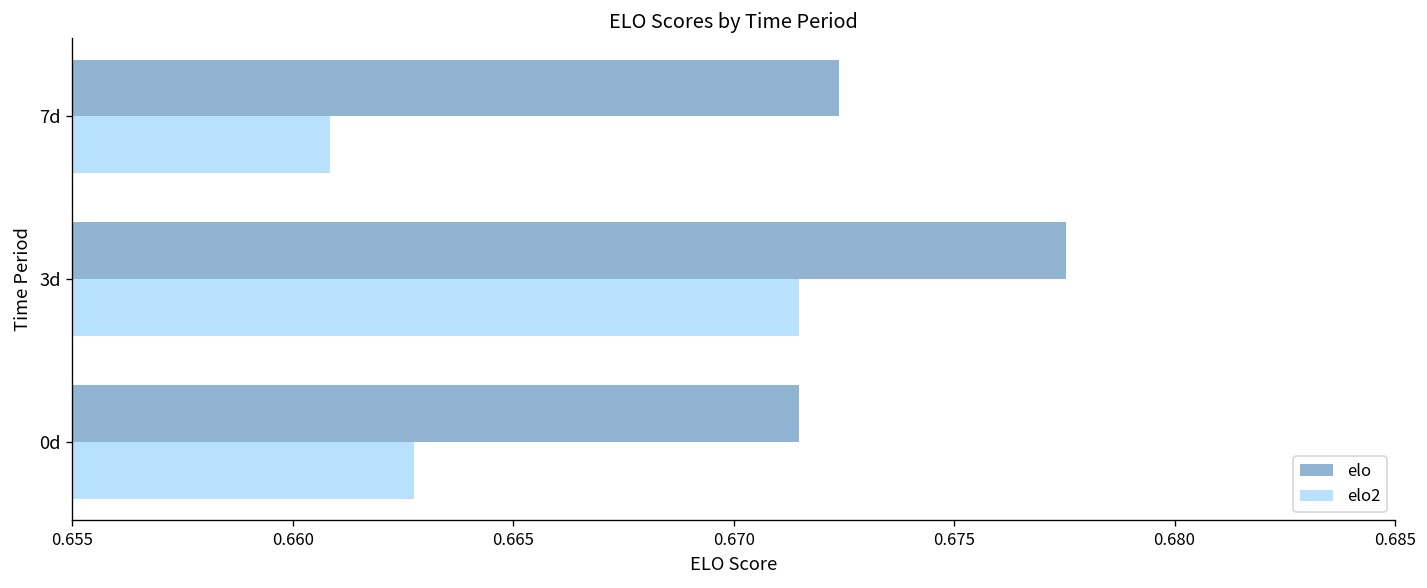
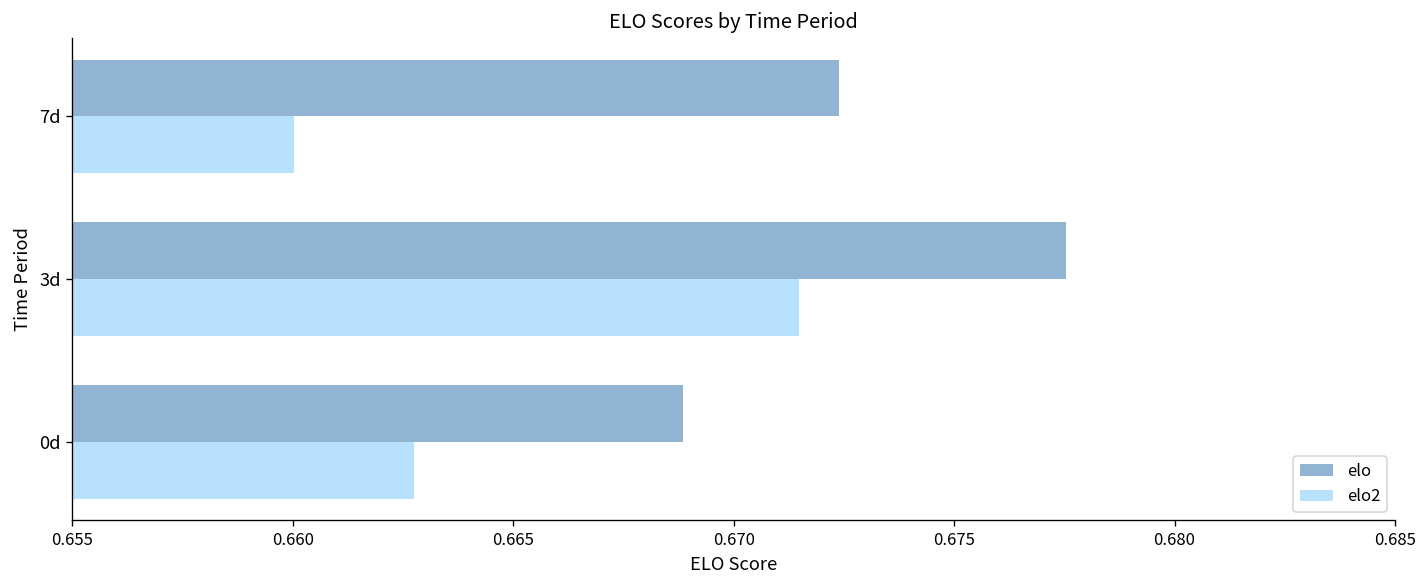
  {
    "elo": {
      "7d": 0.6724,
      "3d": 0.6775,
-     "0d": 0.6715
+     "0d": 0.6689
    },
    "elo2": {
-     "7d": 0.6608,
+     "7d": 0.6600,
      "3d": 0.6715,
      "0d": 0.6627
    }
  }
